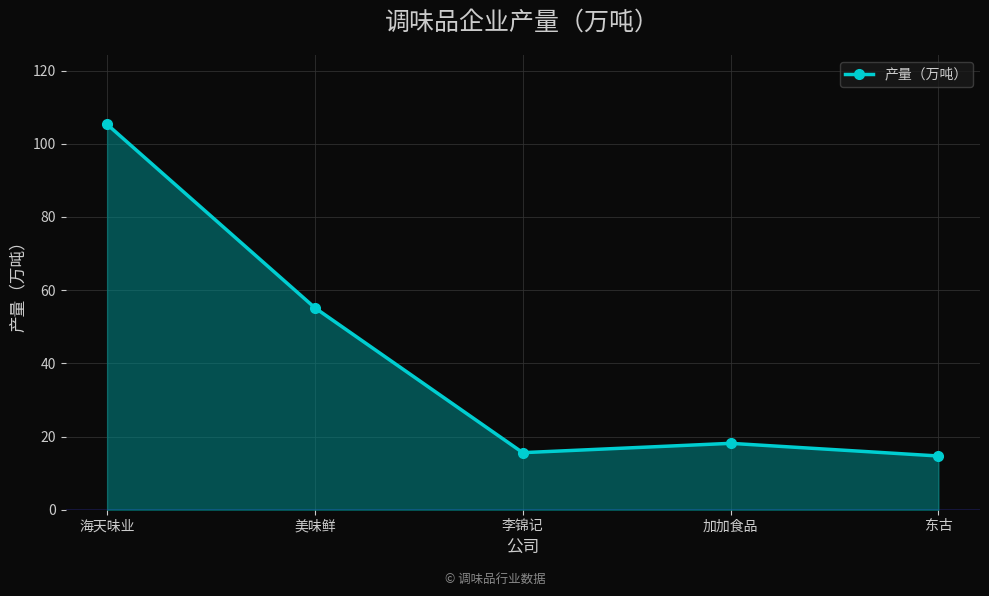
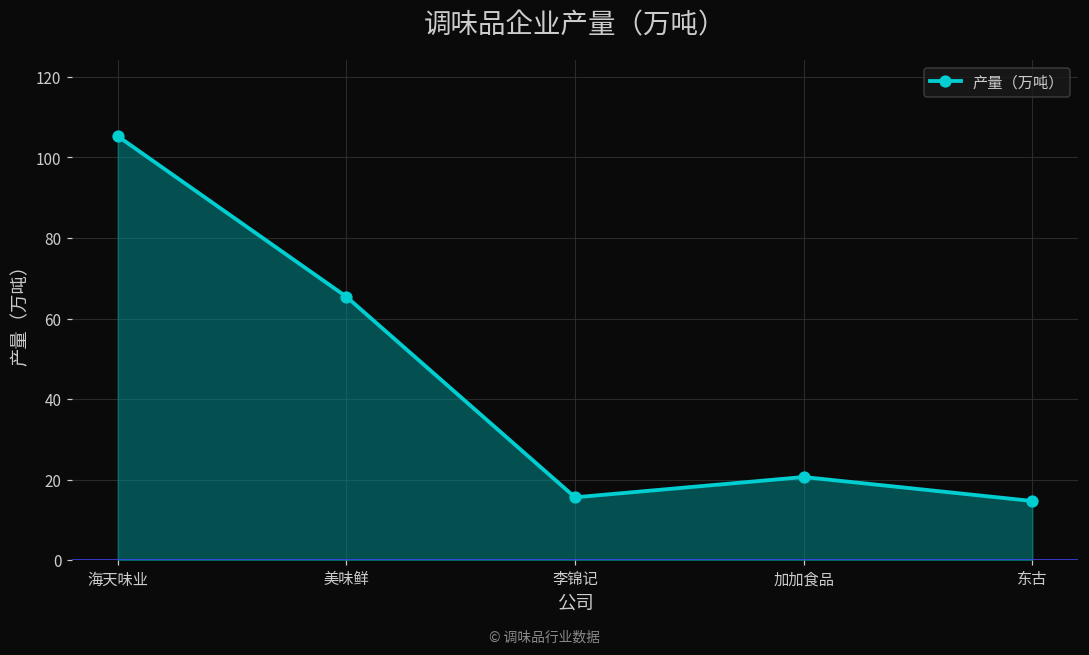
  {
    "海天味业": 105,
-   "美味鲜": 55,
+   "美味鲜": 65,
    "李锦记": 16,
-   "加加食品": 18,
+   "加加食品": 21,
    "东古": 15
  }
